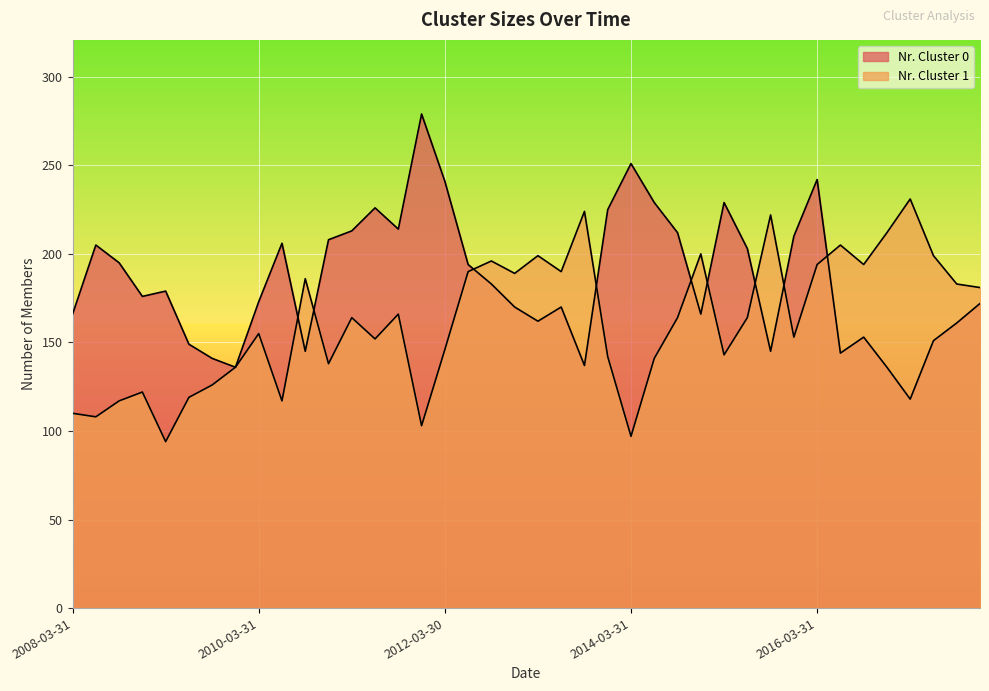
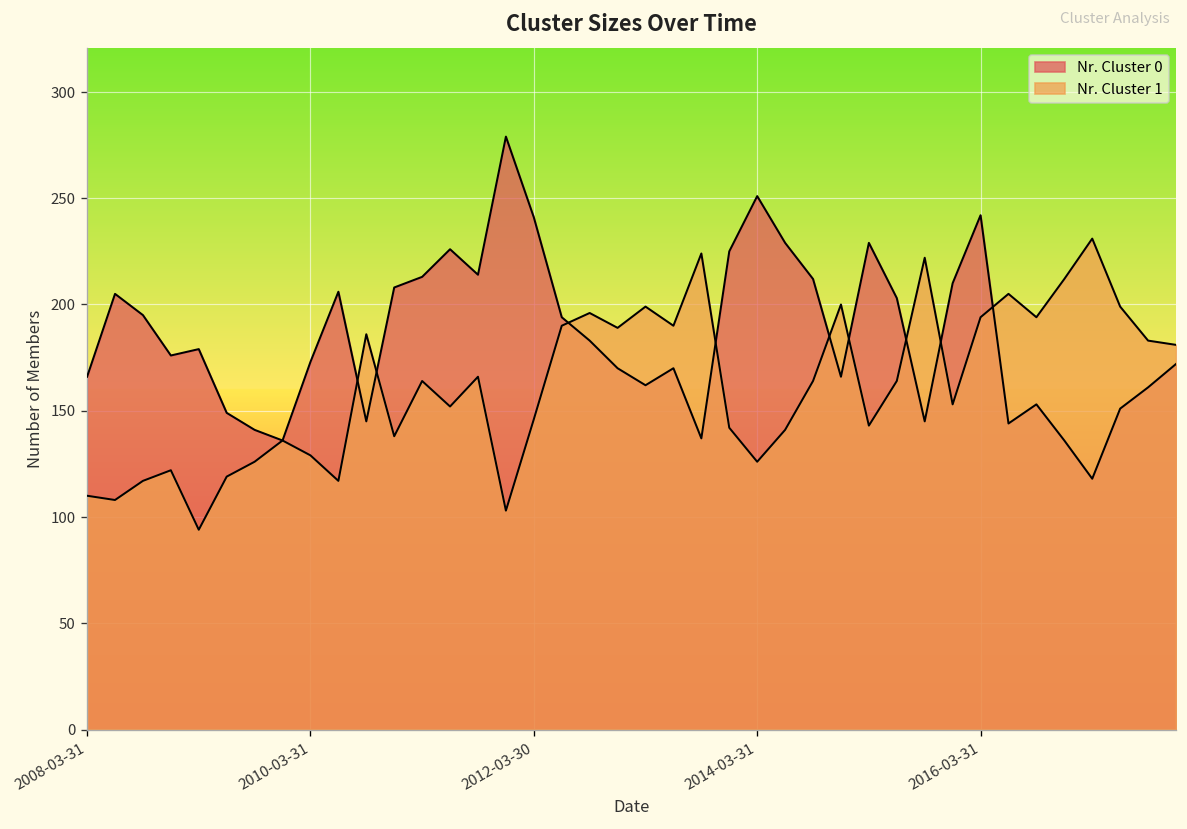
  {
    "Nr. Cluster 0": {
      "2008-03-31": 166,
      "2010-03-31": 173,
      "2012-03-30": 241,
      "2014-03-31": 251,
      "2016-03-31": 242
    },
    "Nr. Cluster 1": {
      "2008-03-31": 110,
-     "2010-03-31": 155,
+     "2010-03-31": 129,
      "2012-03-30": 146,
-     "2014-03-31": 97,
+     "2014-03-31": 126,
      "2016-03-31": 194
    }
  }
